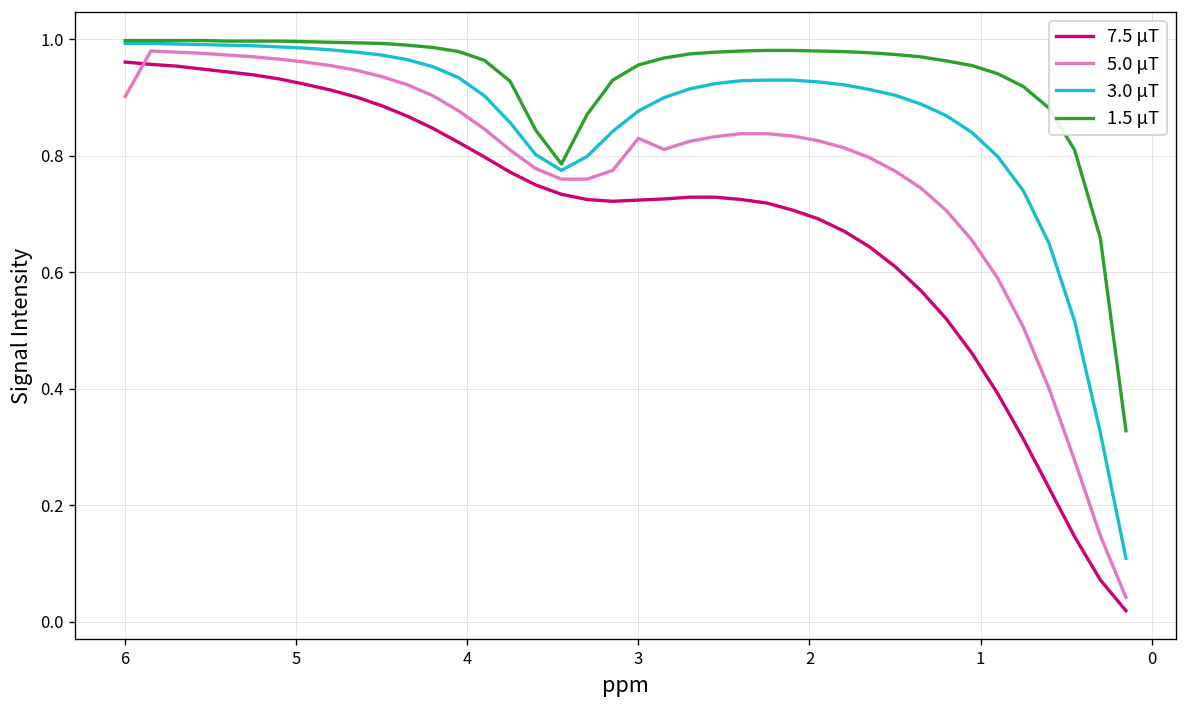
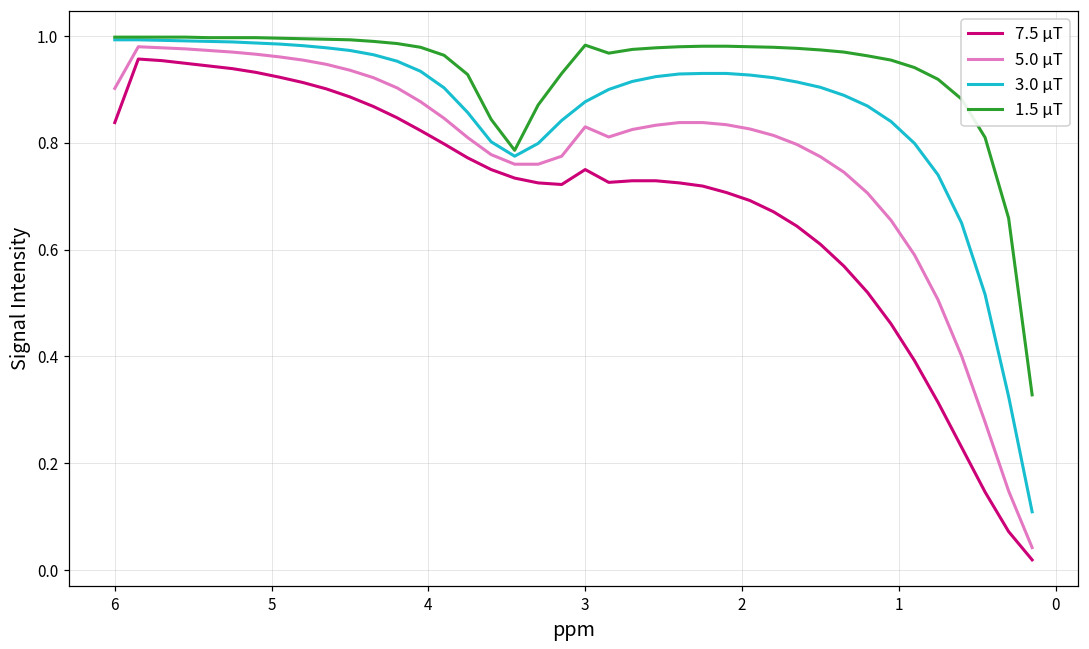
  {
    "7.5 μT": {
-     "6": 0.96,
-     "3": 0.72
+     "6": 0.84,
+     "3": 0.75
    },
    "5.0 μT": {
      "6": 0.90,
      "3": 0.83
    },
    "3.0 μT": {
      "3": 0.88
    },
    "1.5 μT": {
-     "3": 0.96
+     "3": 0.98
    }
  }
